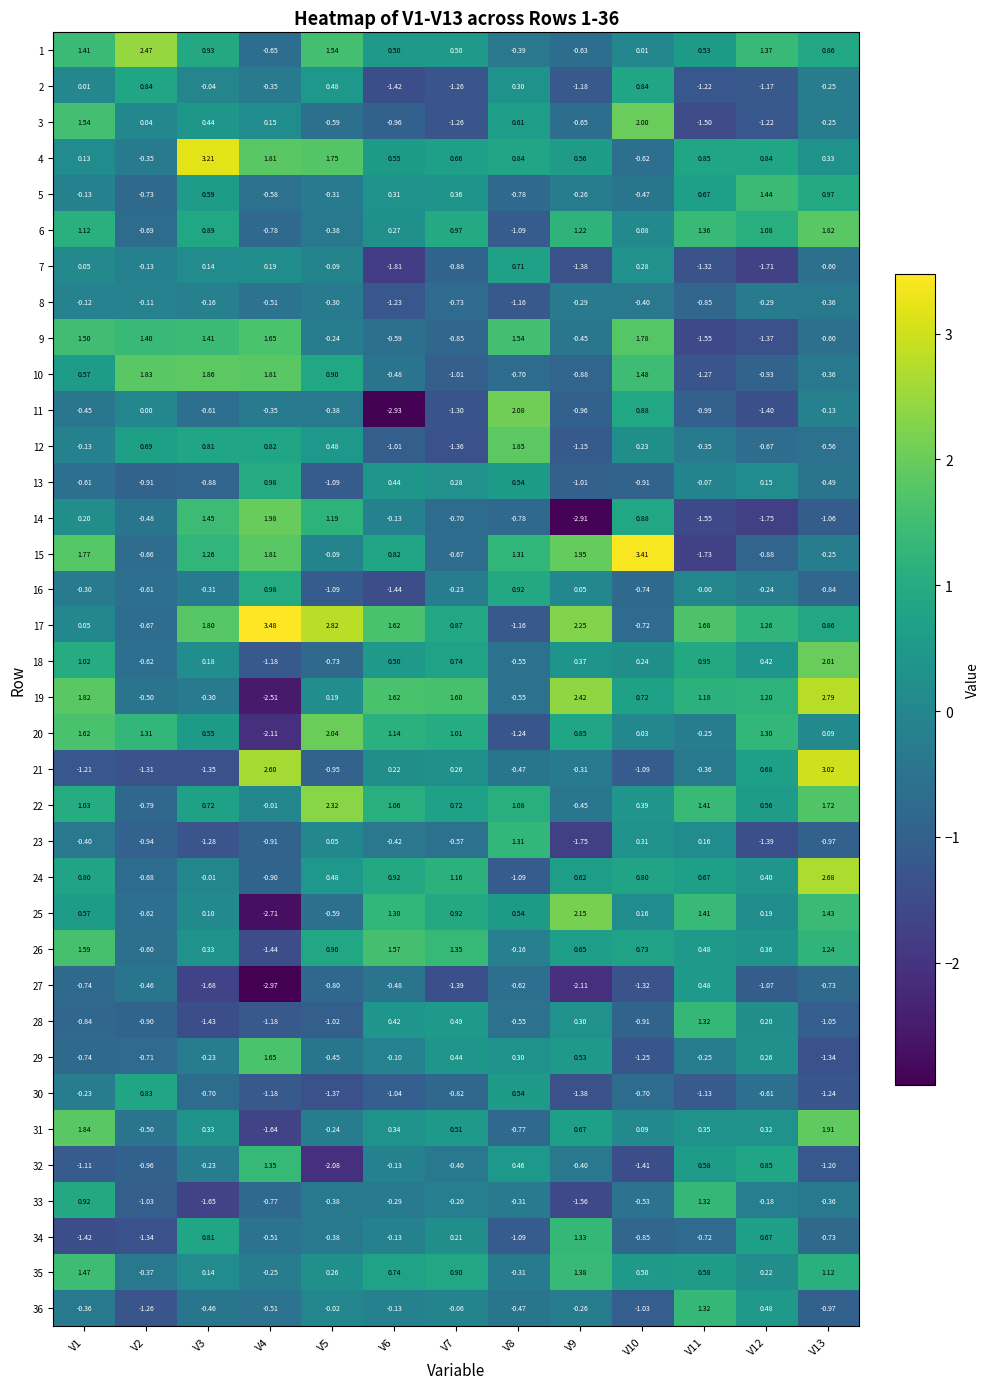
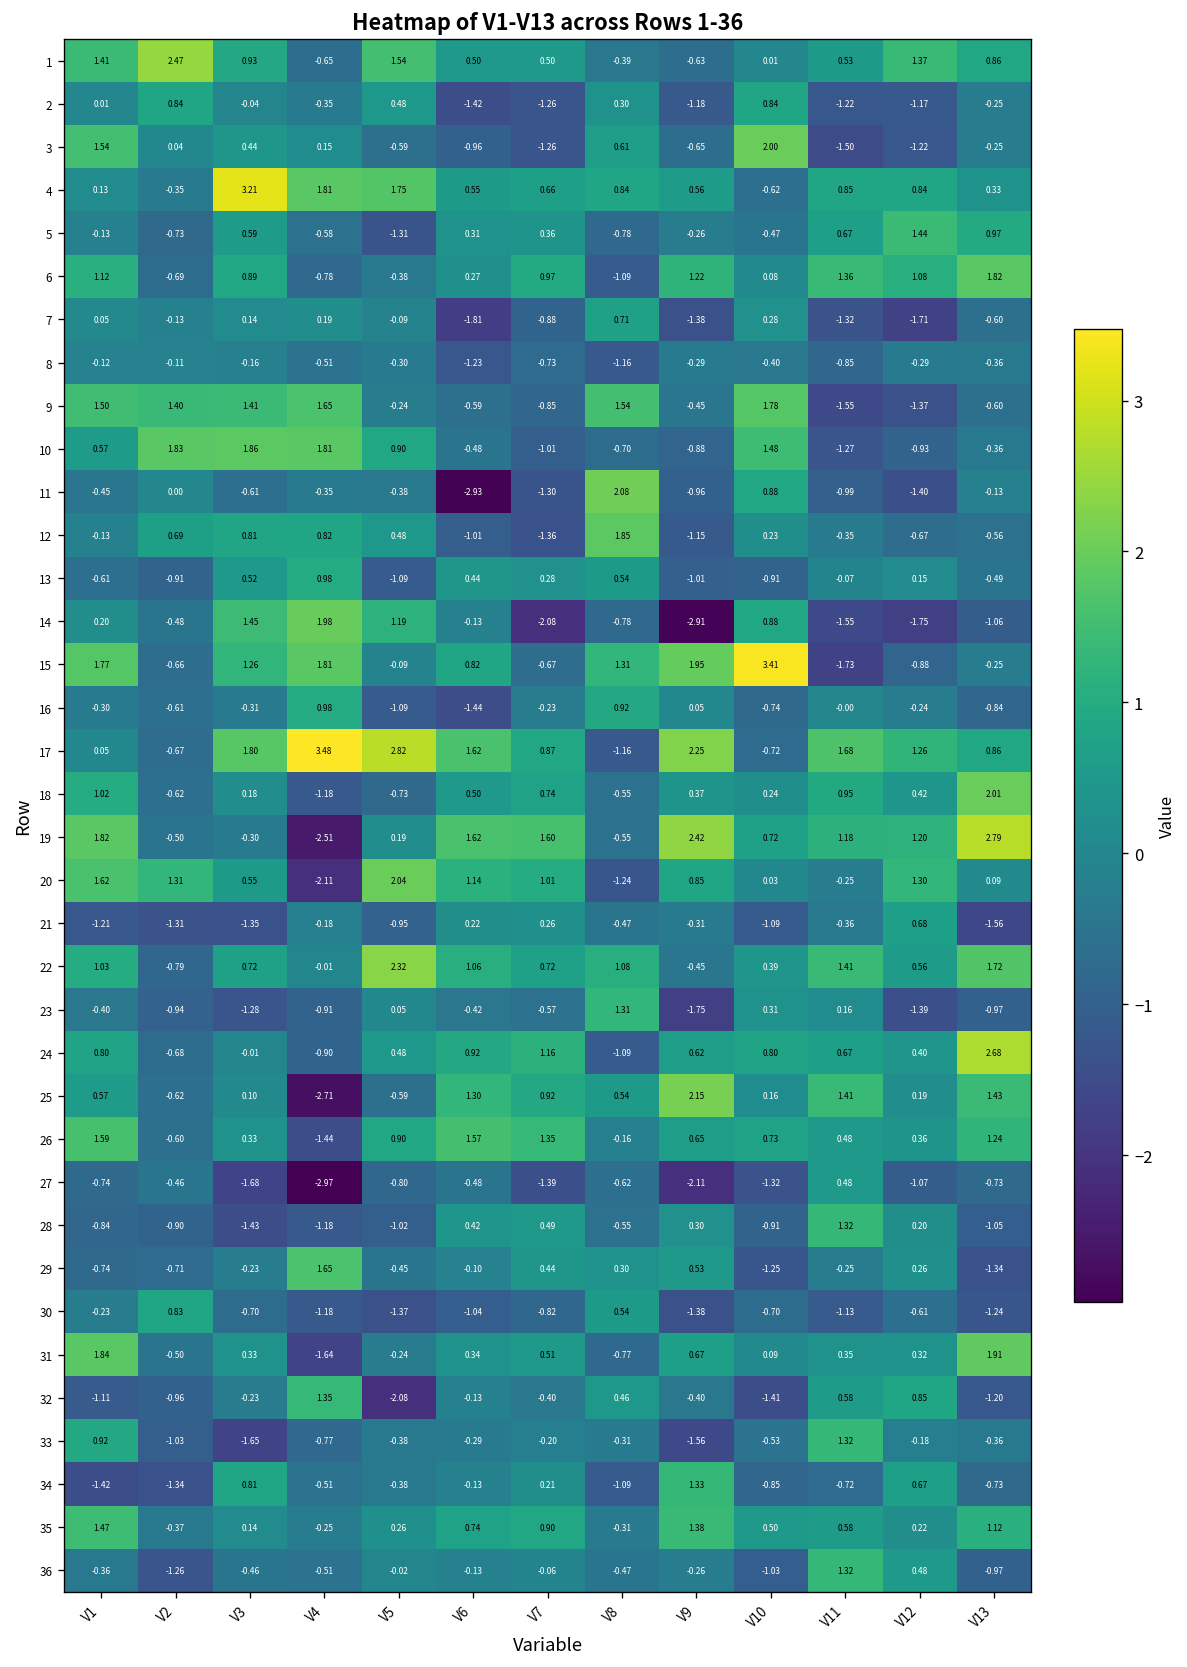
  {
    "5": {
      "V1": -0.13,
      "V2": -0.73,
      "V3": 0.59,
      "V4": -0.58,
-     "V5": -0.31,
+     "V5": -1.31,
      "V6": 0.31,
      "V7": 0.36,
      "V8": -0.78,
      "V9": -0.26,
      "V10": -0.47,
      "V11": 0.67,
      "V12": 1.44,
      "V13": 0.97
    },
    "13": {
      "V1": -0.61,
      "V2": -0.91,
-     "V3": -0.88,
+     "V3": 0.52,
      "V4": 0.98,
      "V5": -1.09,
      "V6": 0.44,
      "V7": 0.28,
      "V8": 0.54,
      "V9": -1.01,
      "V10": -0.91,
      "V11": -0.07,
      "V12": 0.15,
      "V13": -0.49
    },
    "14": {
      "V1": 0.20,
      "V2": -0.48,
      "V3": 1.45,
      "V4": 1.98,
      "V5": 1.19,
      "V6": -0.13,
-     "V7": -0.70,
+     "V7": -2.08,
      "V8": -0.78,
      "V9": -2.91,
      "V10": 0.88,
      "V11": -1.55,
      "V12": -1.75,
      "V13": -1.06
    },
    "21": {
      "V1": -1.21,
      "V2": -1.31,
      "V3": -1.35,
-     "V4": 2.60,
+     "V4": -0.18,
      "V5": -0.95,
      "V6": 0.22,
      "V7": 0.26,
      "V8": -0.47,
      "V9": -0.31,
      "V10": -1.09,
      "V11": -0.36,
      "V12": 0.68,
-     "V13": 3.02
+     "V13": -1.56
    }
  }
